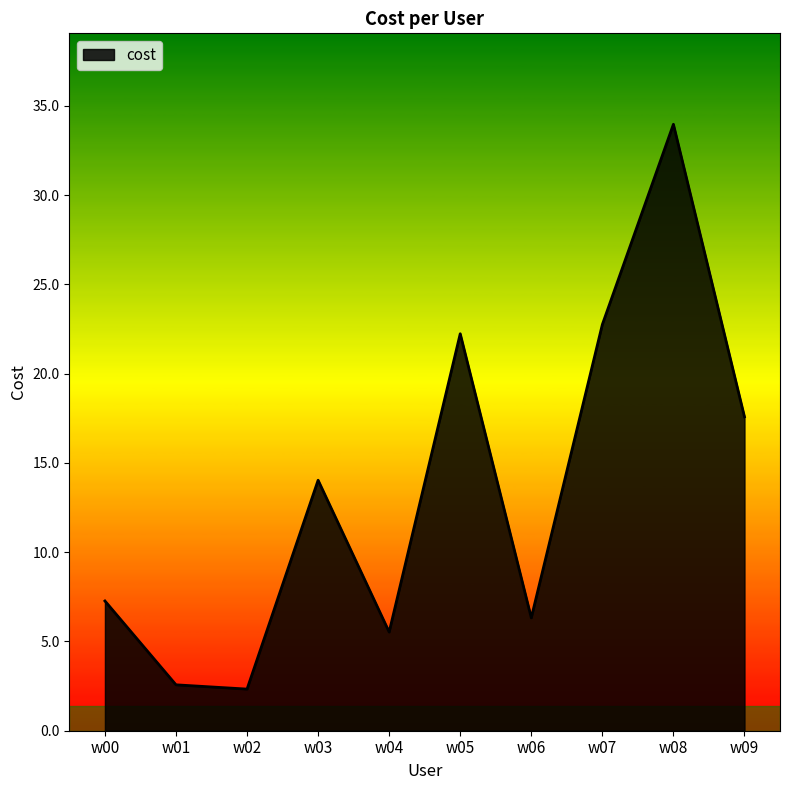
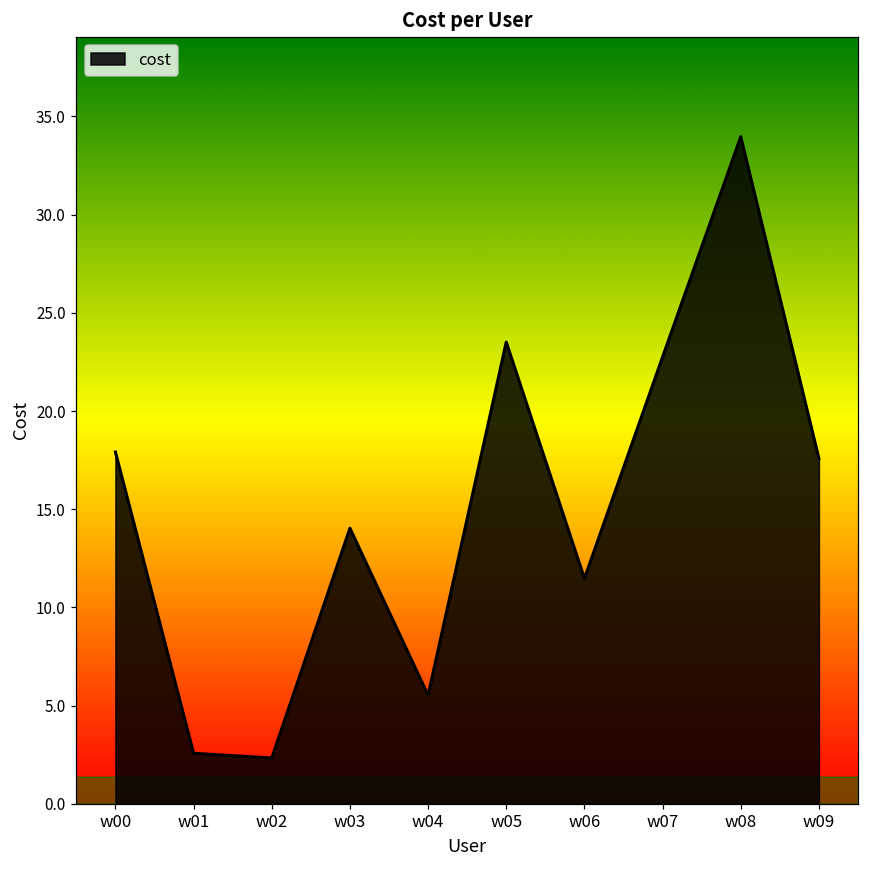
  {
-   "w00": 7.3,
+   "w00": 17.9,
    "w01": 2.6,
    "w02": 2.3,
    "w03": 14.0,
    "w04": 5.5,
-   "w05": 22.2,
-   "w06": 6.3,
+   "w05": 23.5,
+   "w06": 11.5,
    "w07": 22.8,
    "w08": 34.0,
    "w09": 17.6
  }
